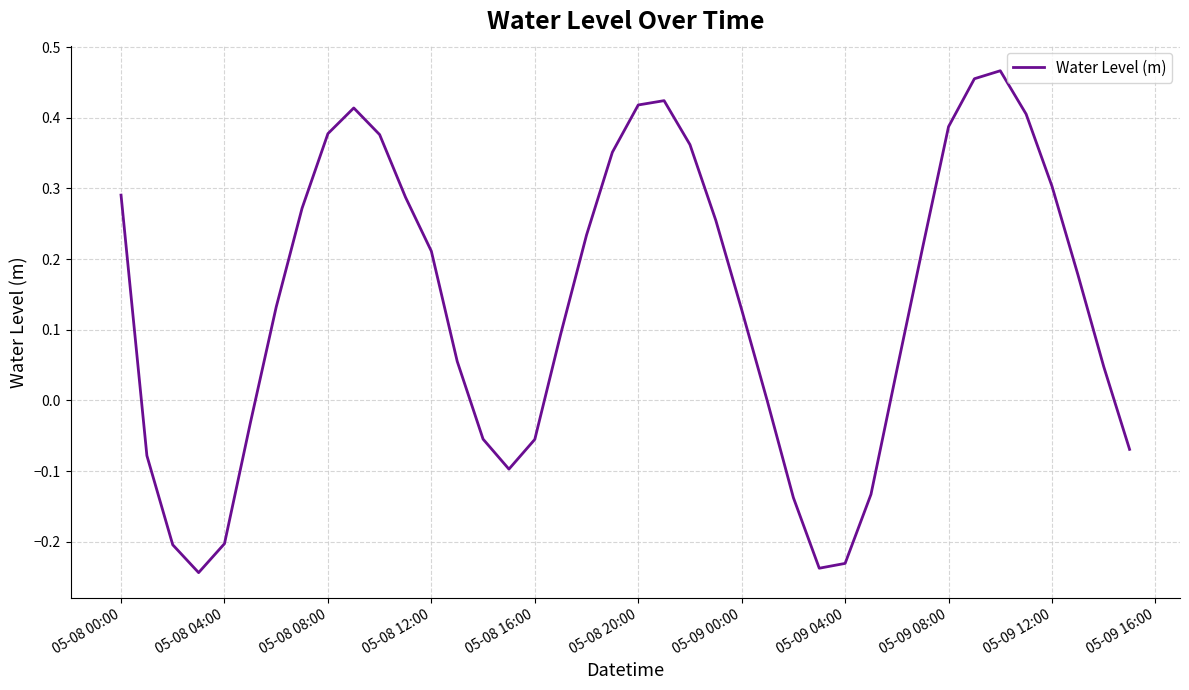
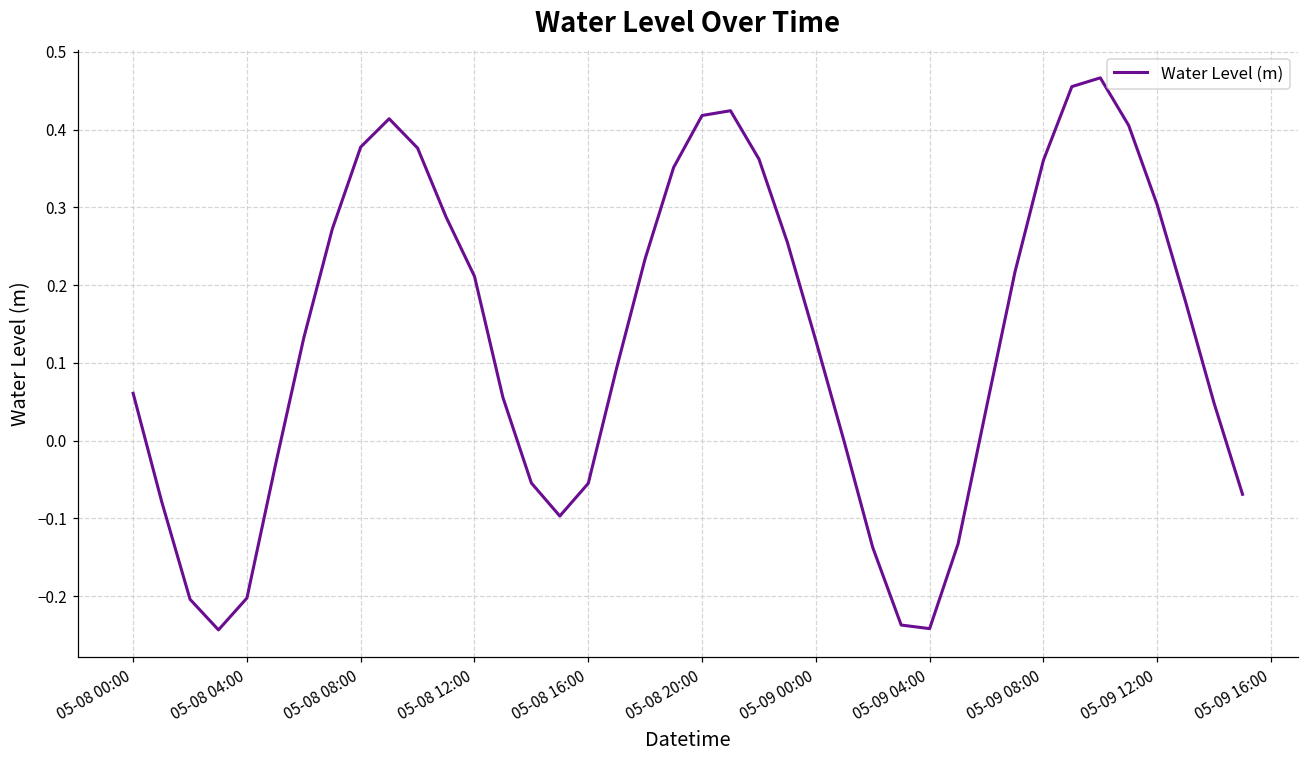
  {
-   "05-08 00:00": 0.29,
+   "05-08 00:00": 0.06,
    "05-08 04:00": -0.20,
    "05-08 08:00": 0.38,
    "05-08 12:00": 0.21,
    "05-08 16:00": -0.06,
    "05-08 20:00": 0.42,
    "05-09 00:00": 0.13,
-   "05-09 04:00": -0.23,
-   "05-09 08:00": 0.39,
+   "05-09 04:00": -0.24,
+   "05-09 08:00": 0.36,
    "05-09 12:00": 0.30
  }
